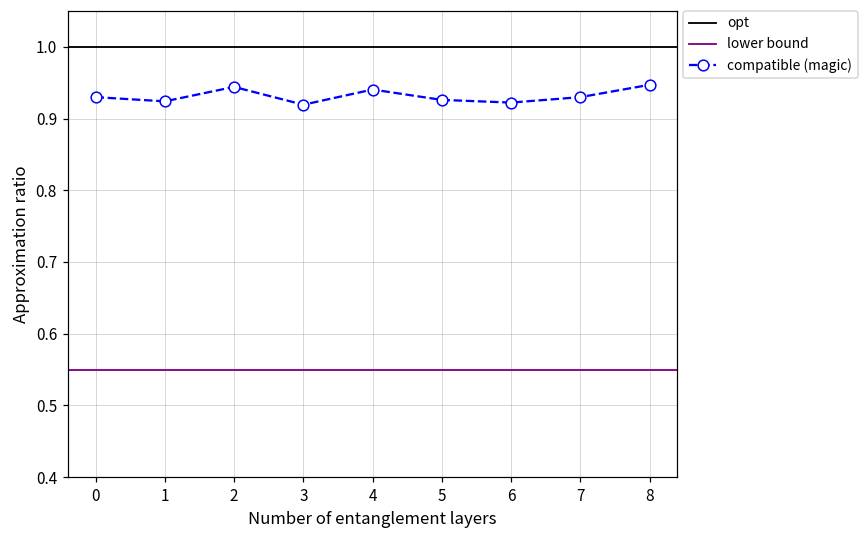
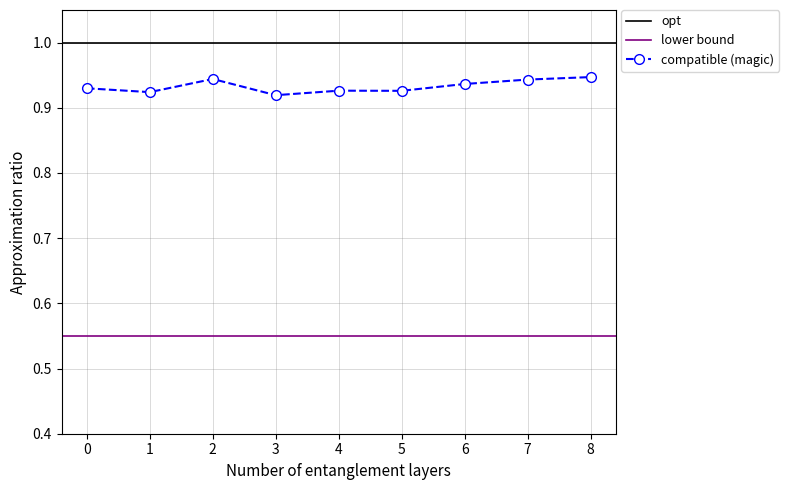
  {
    "0": 0.93,
    "1": 0.92,
    "2": 0.94,
    "3": 0.92,
-   "4": 0.94,
+   "4": 0.93,
    "5": 0.93,
-   "6": 0.92,
-   "7": 0.93,
+   "6": 0.94,
+   "7": 0.94,
    "8": 0.95
  }
